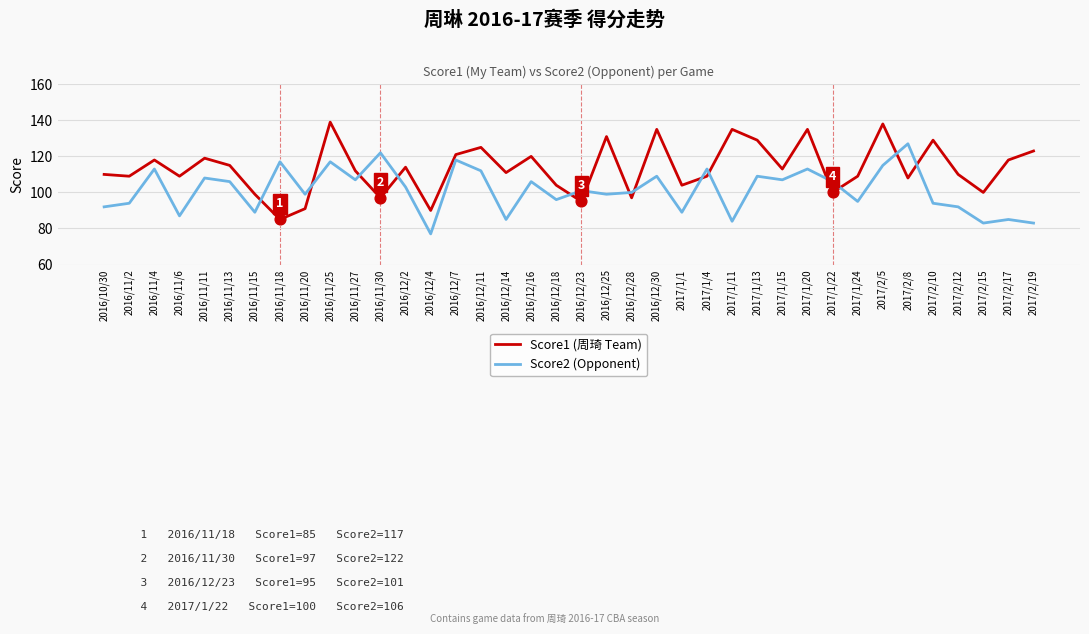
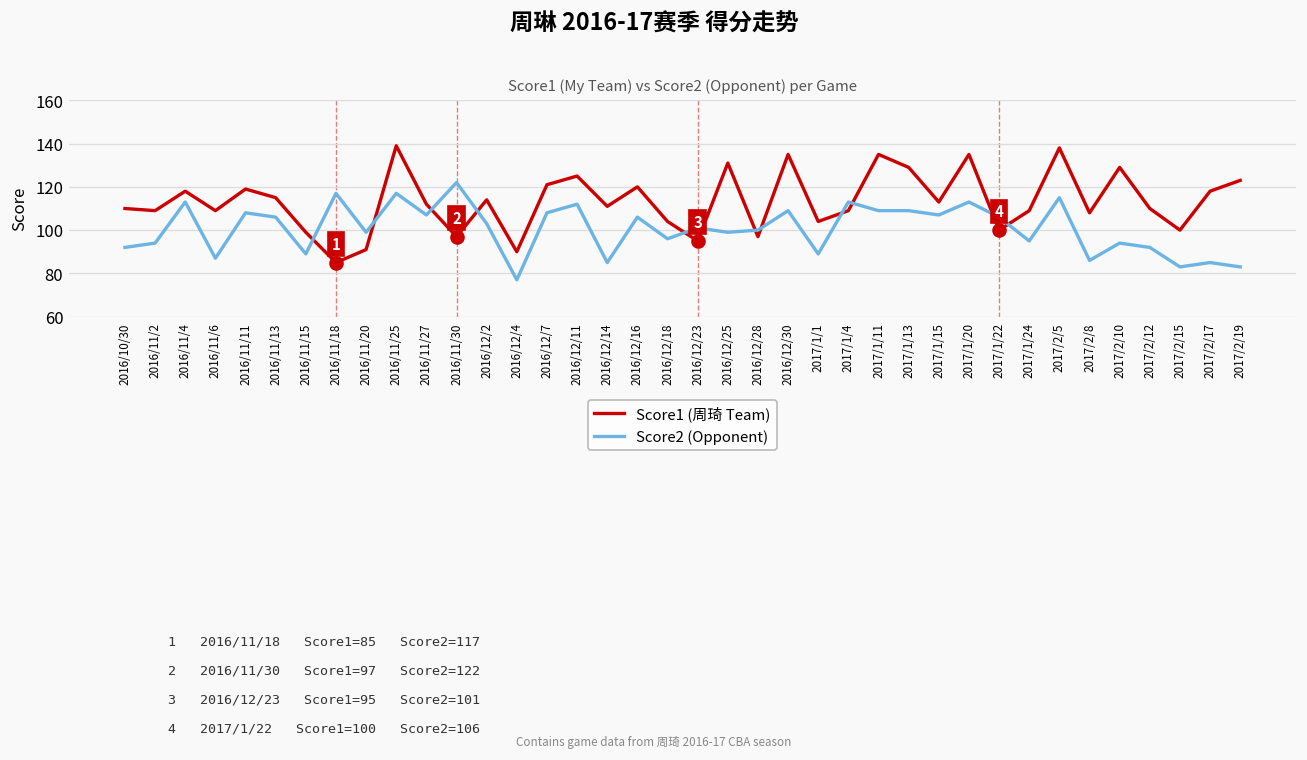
  {
    "Score2 (Opponent)": {
      "2016/10/30": 92,
      "2016/11/2": 94,
      "2016/11/4": 113,
      "2016/11/6": 87,
      "2016/11/11": 108,
      "2016/11/13": 106,
      "2016/11/15": 89,
      "2016/11/18": 117,
      "2016/11/20": 99,
      "2016/11/25": 117,
      "2016/11/27": 107,
      "2016/11/30": 122,
      "2016/12/2": 103,
      "2016/12/4": 77,
-     "2016/12/7": 118,
+     "2016/12/7": 108,
      "2016/12/11": 112,
      "2016/12/14": 85,
      "2016/12/16": 106,
      "2016/12/18": 96,
      "2016/12/25": 99,
      "2016/12/28": 100,
      "2016/12/30": 109,
      "2017/1/1": 89,
      "2017/1/4": 113,
-     "2017/1/11": 84,
+     "2017/1/11": 109,
      "2017/1/13": 109,
      "2017/1/15": 107,
      "2017/1/20": 113,
      "2017/1/24": 95,
      "2017/2/5": 115,
-     "2017/2/8": 127,
+     "2017/2/8": 86,
      "2017/2/10": 94,
      "2017/2/12": 92,
      "2017/2/15": 83,
      "2017/2/17": 85,
      "2017/2/19": 83
    }
  }
